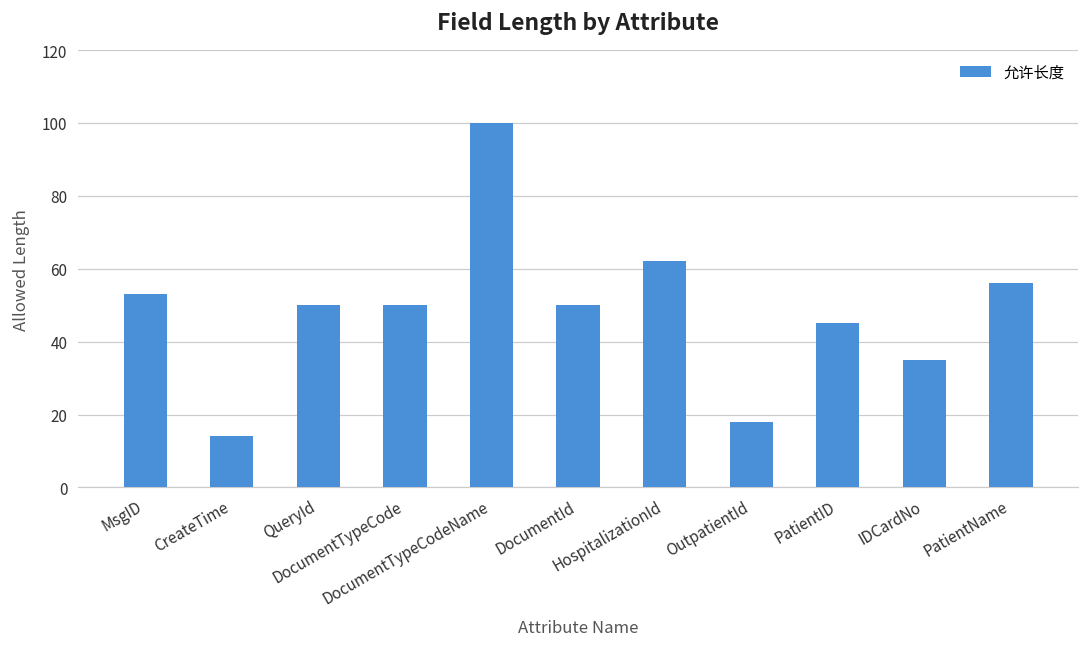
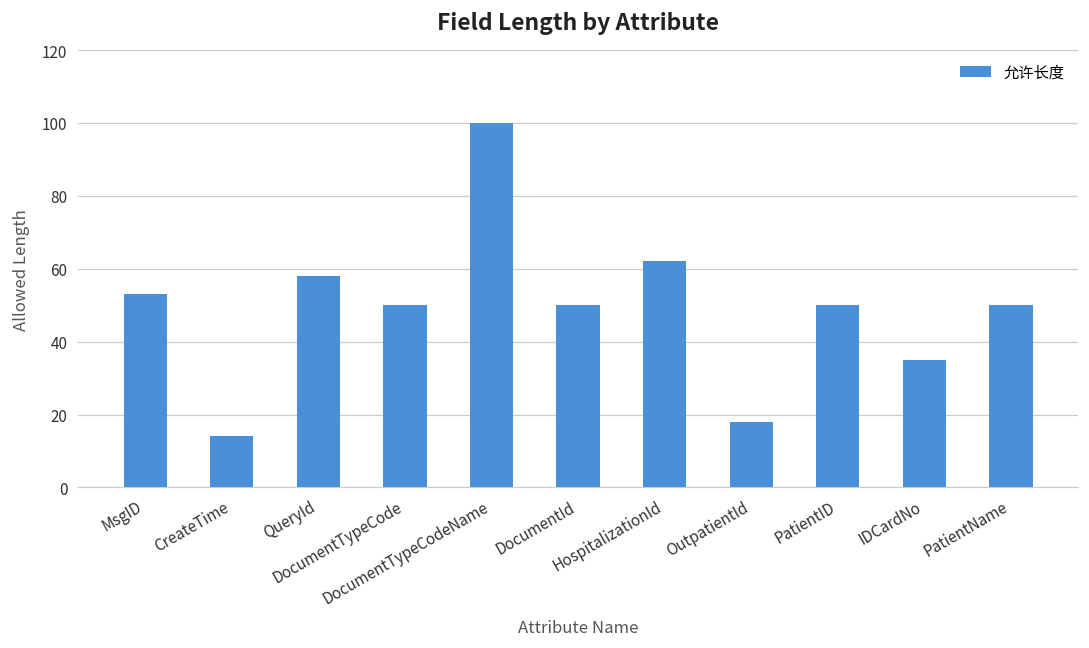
  {
    "MsgID": 53,
    "CreateTime": 14,
-   "QueryId": 50,
+   "QueryId": 58,
    "DocumentTypeCode": 50,
    "DocumentTypeCodeName": 100,
    "DocumentId": 50,
    "HospitalizationId": 62,
    "OutpatientId": 18,
-   "PatientID": 45,
+   "PatientID": 50,
    "IDCardNo": 35,
-   "PatientName": 56
+   "PatientName": 50
  }
